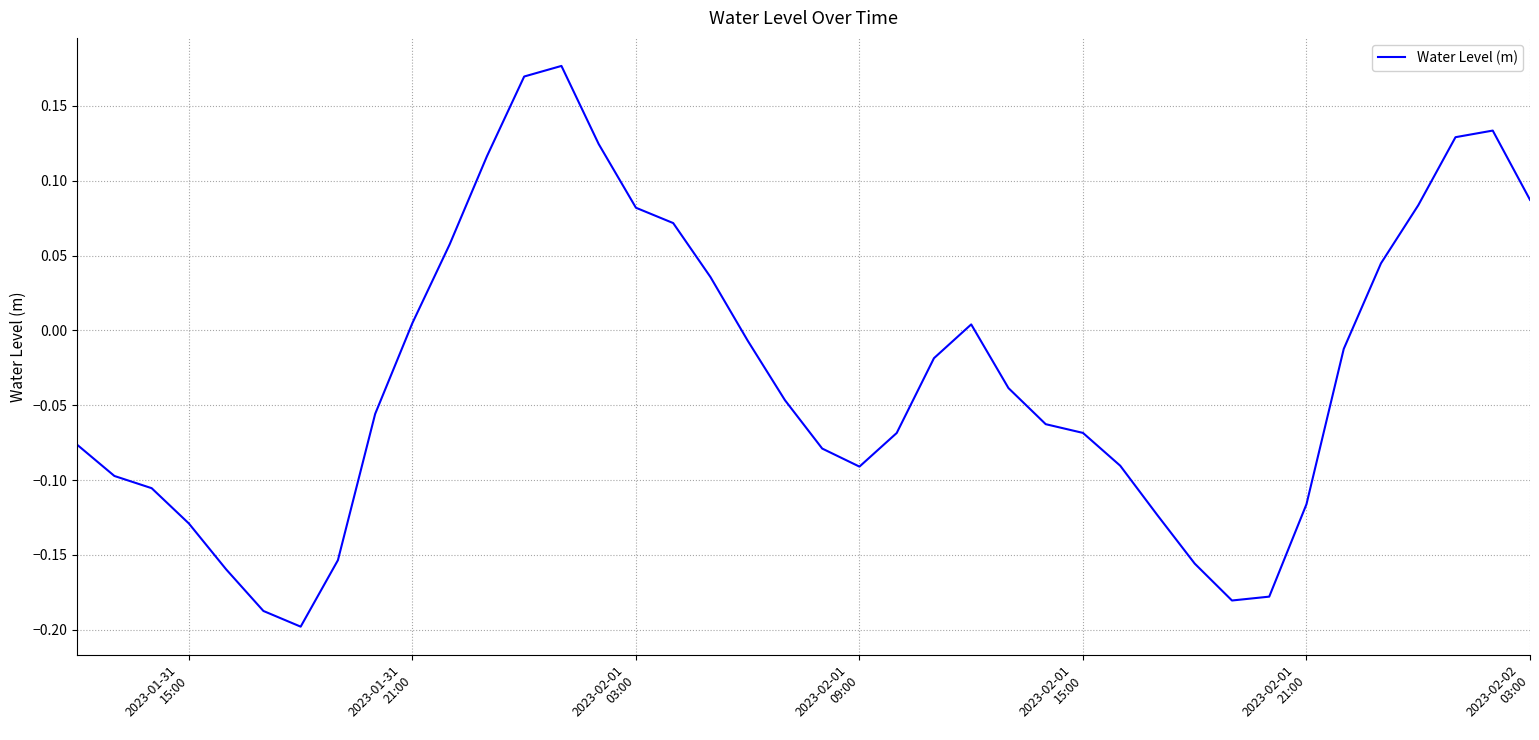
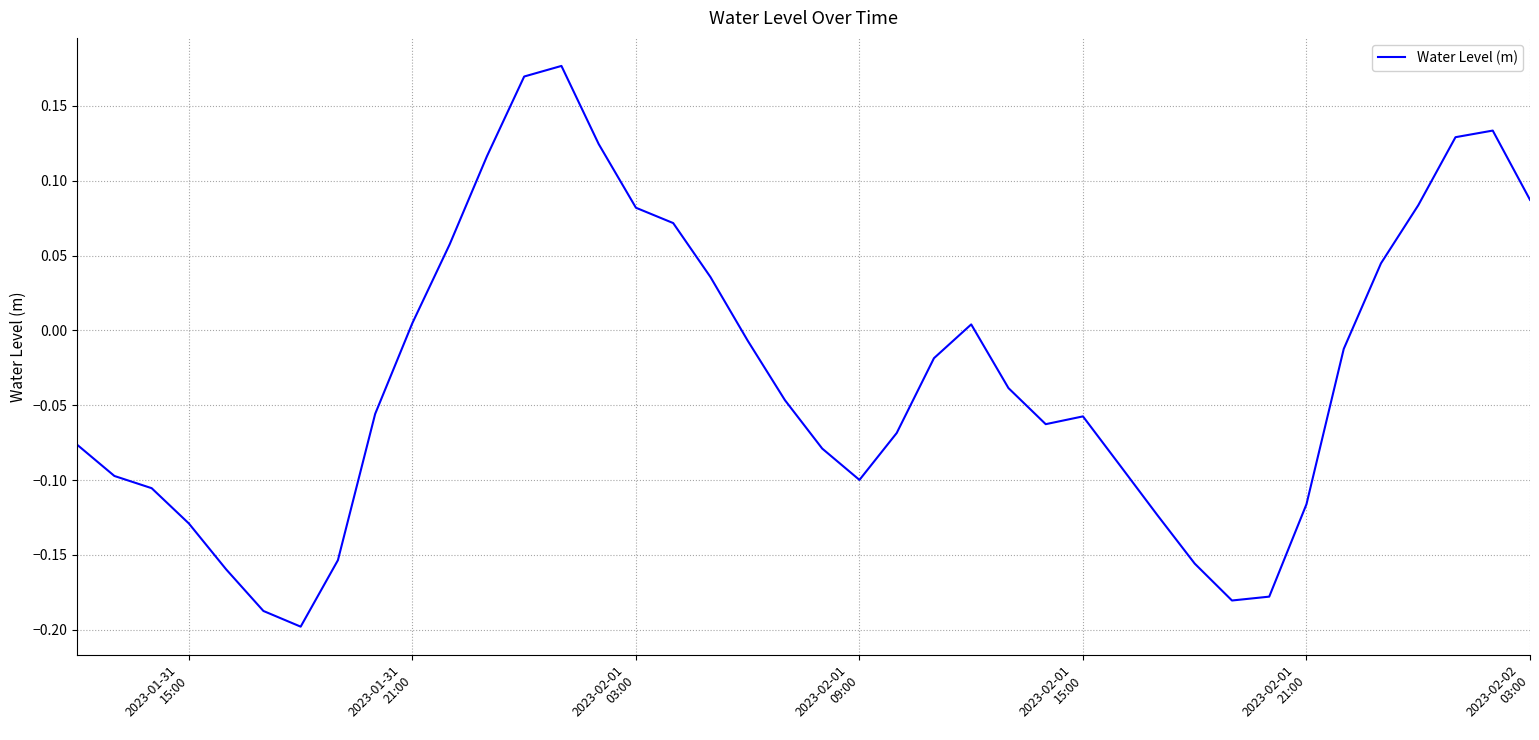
  {
    "2023-01-31 15:00": -0.129,
    "2023-01-31 21:00": 0.005,
    "2023-02-01 03:00": 0.082,
-   "2023-02-01 09:00": -0.091,
-   "2023-02-01 15:00": -0.068,
+   "2023-02-01 09:00": -0.100,
+   "2023-02-01 15:00": -0.057,
    "2023-02-01 21:00": -0.116,
    "2023-02-02 03:00": 0.087
  }
